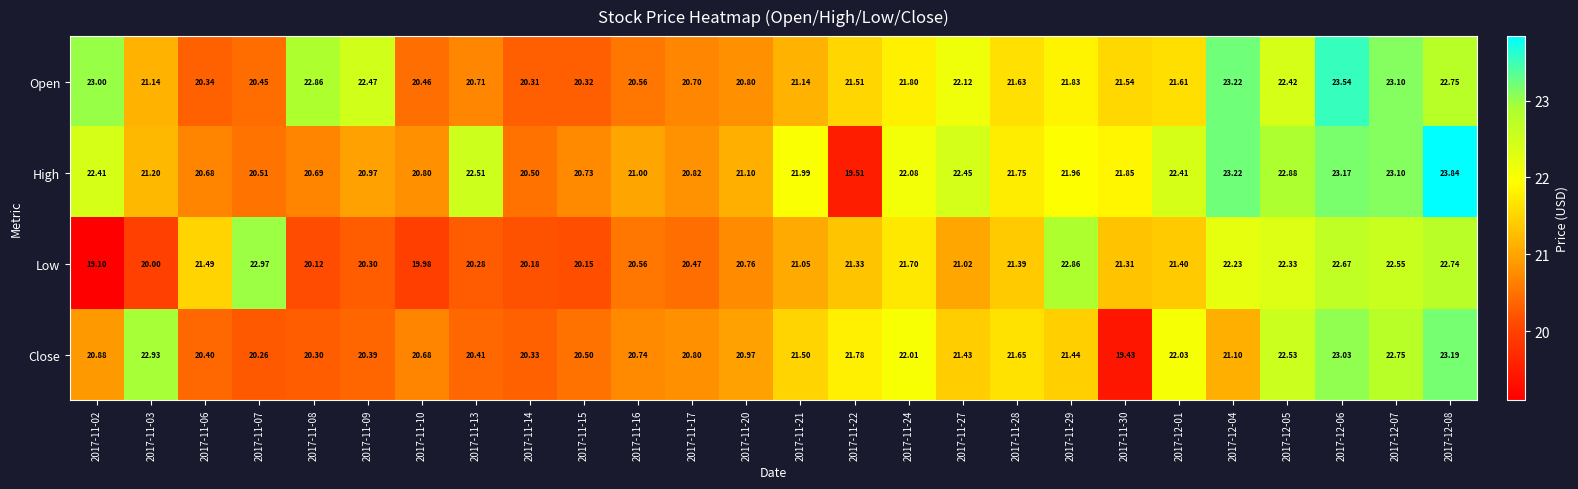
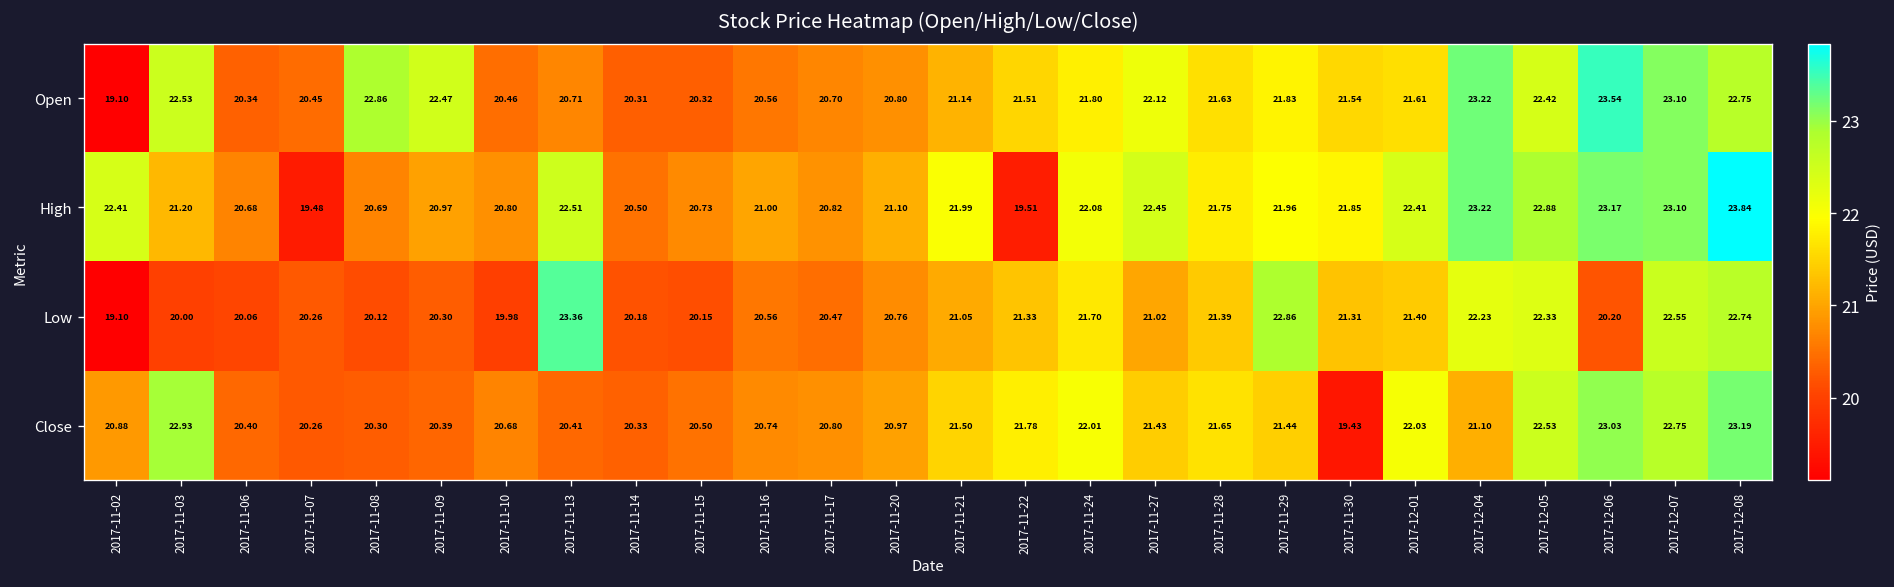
  {
    "Open": {
-     "2017-11-02": 23.00,
-     "2017-11-03": 21.14,
+     "2017-11-02": 19.10,
+     "2017-11-03": 22.53,
      "2017-11-06": 20.34,
      "2017-11-07": 20.45,
      "2017-11-08": 22.86,
      "2017-11-09": 22.47,
      "2017-11-10": 20.46,
      "2017-11-13": 20.71,
      "2017-11-14": 20.31,
      "2017-11-15": 20.32,
      "2017-11-16": 20.56,
      "2017-11-17": 20.70,
      "2017-11-20": 20.80,
      "2017-11-21": 21.14,
      "2017-11-22": 21.51,
      "2017-11-24": 21.80,
      "2017-11-27": 22.12,
      "2017-11-28": 21.63,
      "2017-11-29": 21.83,
      "2017-11-30": 21.54,
      "2017-12-01": 21.61,
      "2017-12-04": 23.22,
      "2017-12-05": 22.42,
      "2017-12-06": 23.54,
      "2017-12-07": 23.10,
      "2017-12-08": 22.75
    },
    "High": {
      "2017-11-02": 22.41,
      "2017-11-03": 21.20,
      "2017-11-06": 20.68,
-     "2017-11-07": 20.51,
+     "2017-11-07": 19.48,
      "2017-11-08": 20.69,
      "2017-11-09": 20.97,
      "2017-11-10": 20.80,
      "2017-11-13": 22.51,
      "2017-11-14": 20.50,
      "2017-11-15": 20.73,
      "2017-11-16": 21.00,
      "2017-11-17": 20.82,
      "2017-11-20": 21.10,
      "2017-11-21": 21.99,
      "2017-11-22": 19.51,
      "2017-11-24": 22.08,
      "2017-11-27": 22.45,
      "2017-11-28": 21.75,
      "2017-11-29": 21.96,
      "2017-11-30": 21.85,
      "2017-12-01": 22.41,
      "2017-12-04": 23.22,
      "2017-12-05": 22.88,
      "2017-12-06": 23.17,
      "2017-12-07": 23.10,
      "2017-12-08": 23.84
    },
    "Low": {
      "2017-11-02": 19.10,
      "2017-11-03": 20.00,
-     "2017-11-06": 21.49,
-     "2017-11-07": 22.97,
+     "2017-11-06": 20.06,
+     "2017-11-07": 20.26,
      "2017-11-08": 20.12,
      "2017-11-09": 20.30,
      "2017-11-10": 19.98,
-     "2017-11-13": 20.28,
+     "2017-11-13": 23.36,
      "2017-11-14": 20.18,
      "2017-11-15": 20.15,
      "2017-11-16": 20.56,
      "2017-11-17": 20.47,
      "2017-11-20": 20.76,
      "2017-11-21": 21.05,
      "2017-11-22": 21.33,
      "2017-11-24": 21.70,
      "2017-11-27": 21.02,
      "2017-11-28": 21.39,
      "2017-11-29": 22.86,
      "2017-11-30": 21.31,
      "2017-12-01": 21.40,
      "2017-12-04": 22.23,
      "2017-12-05": 22.33,
-     "2017-12-06": 22.67,
+     "2017-12-06": 20.20,
      "2017-12-07": 22.55,
      "2017-12-08": 22.74
    },
    "Close": {
      "2017-11-02": 20.88,
      "2017-11-03": 22.93,
      "2017-11-06": 20.40,
      "2017-11-07": 20.26,
      "2017-11-08": 20.30,
      "2017-11-09": 20.39,
      "2017-11-10": 20.68,
      "2017-11-13": 20.41,
      "2017-11-14": 20.33,
      "2017-11-15": 20.50,
      "2017-11-16": 20.74,
      "2017-11-17": 20.80,
      "2017-11-20": 20.97,
      "2017-11-21": 21.50,
      "2017-11-22": 21.78,
      "2017-11-24": 22.01,
      "2017-11-27": 21.43,
      "2017-11-28": 21.65,
      "2017-11-29": 21.44,
      "2017-11-30": 19.43,
      "2017-12-01": 22.03,
      "2017-12-04": 21.10,
      "2017-12-05": 22.53,
      "2017-12-06": 23.03,
      "2017-12-07": 22.75,
      "2017-12-08": 23.19
    }
  }
